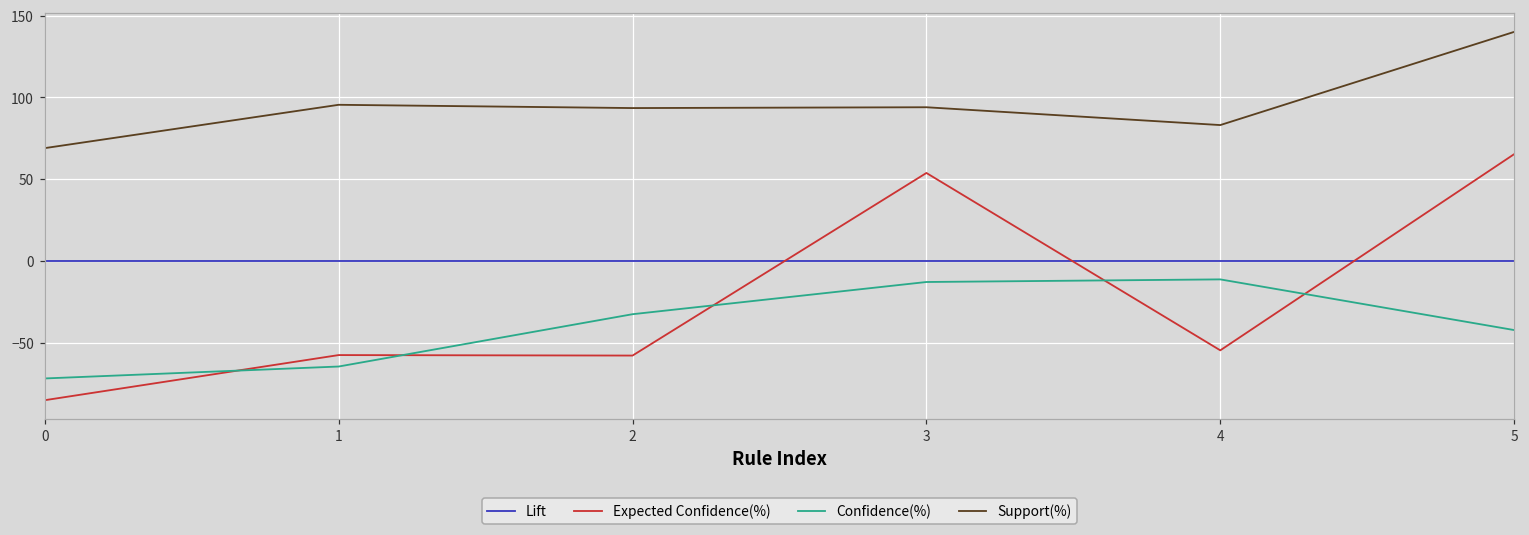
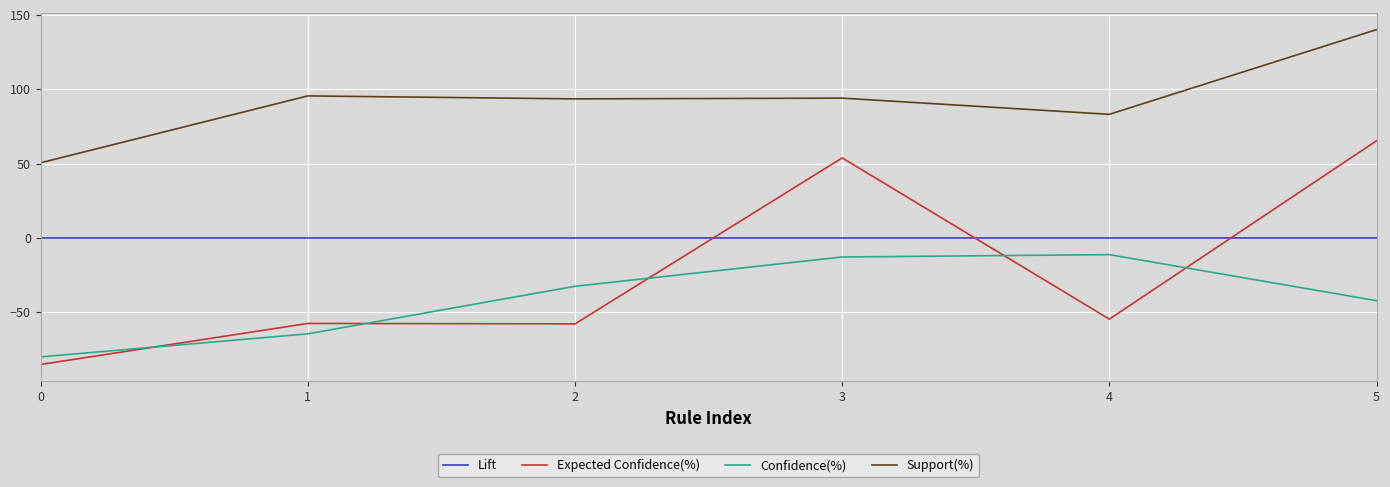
  {
    "Lift": {
      "0": 0,
      "1": 0,
      "2": 0,
      "3": 0,
      "4": 0,
      "5": 0
    },
    "Expected Confidence(%)": {
      "0": -85,
      "1": -58,
      "2": -58,
      "3": 54,
      "4": -55,
      "5": 65
    },
    "Confidence(%)": {
-     "0": -72,
+     "0": -80,
      "1": -65,
      "2": -33,
      "3": -13,
      "4": -11,
      "5": -42
    },
    "Support(%)": {
-     "0": 69,
+     "0": 51,
      "1": 96,
      "2": 94,
      "3": 94,
      "4": 83,
      "5": 140
    }
  }
